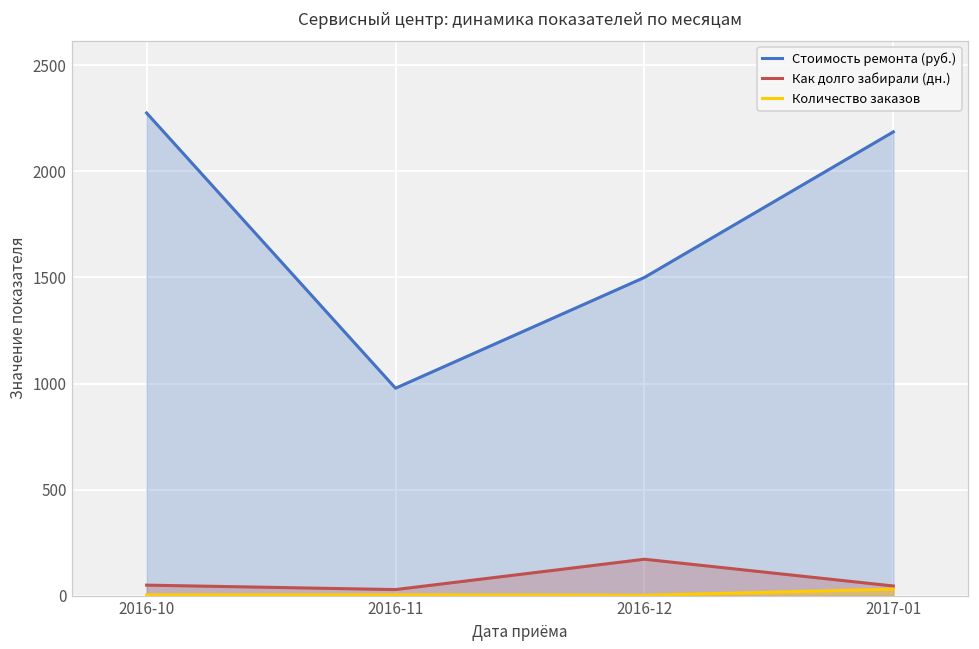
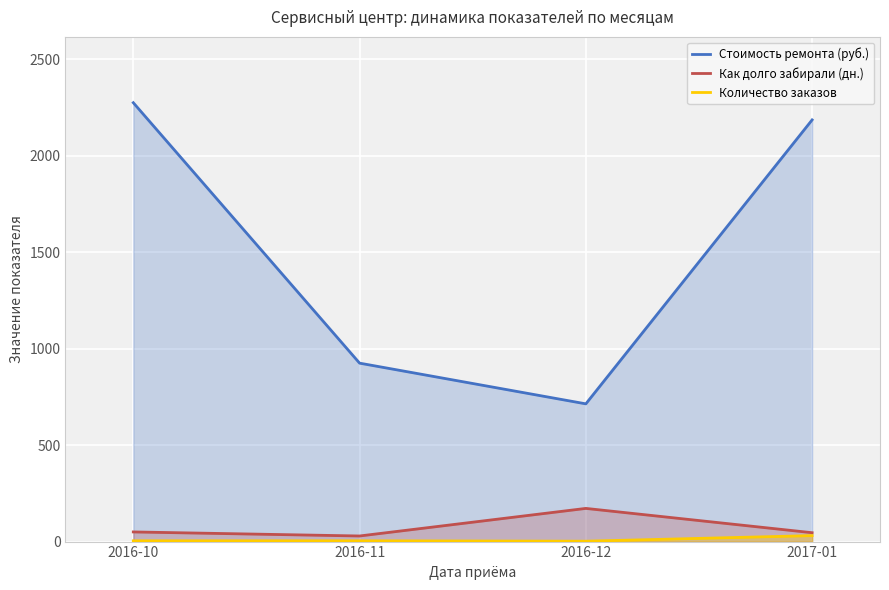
  {
    "Стоимость ремонта (руб.)": {
      "2016-10": 2280,
-     "2016-11": 980,
-     "2016-12": 1500,
+     "2016-11": 930,
+     "2016-12": 710,
      "2017-01": 2190
    },
    "Как долго забирали (дн.)": {
      "2016-10": 50,
      "2016-11": 30,
      "2016-12": 170,
      "2017-01": 50
    },
    "Количество заказов": {
      "2016-10": 0,
      "2016-11": 0,
      "2016-12": 0,
      "2017-01": 30
    }
  }
